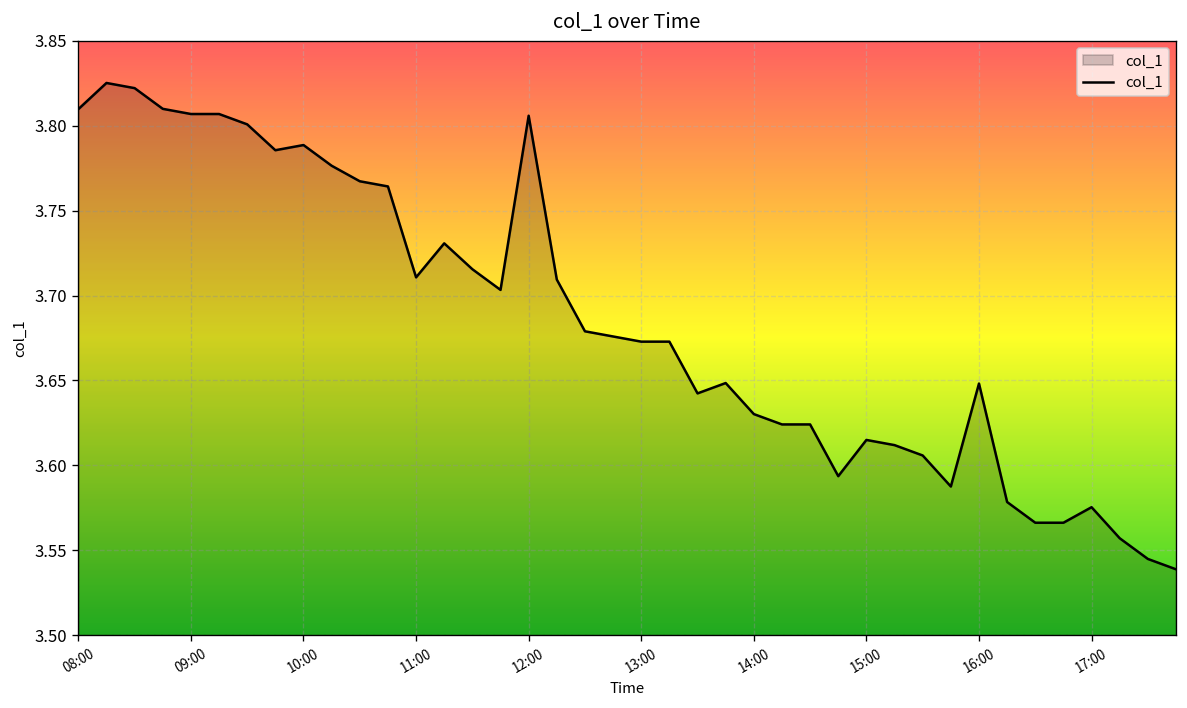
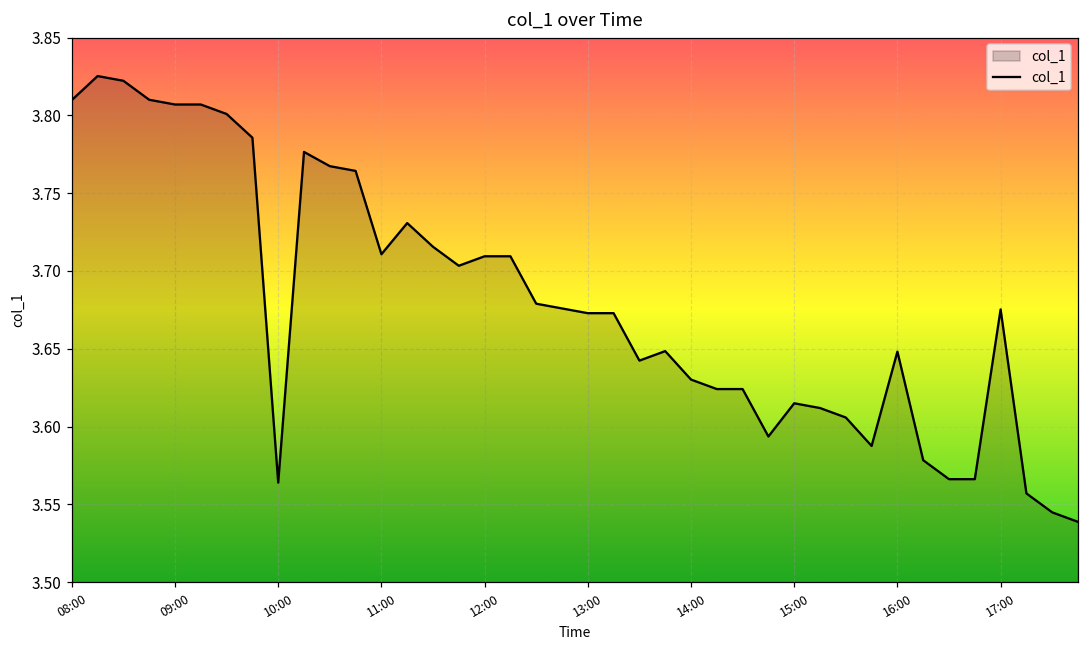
  {
    "08:00": 3.810,
    "09:00": 3.807,
-   "10:00": 3.789,
+   "10:00": 3.564,
    "11:00": 3.711,
-   "12:00": 3.806,
+   "12:00": 3.709,
    "13:00": 3.673,
    "14:00": 3.630,
    "15:00": 3.615,
    "16:00": 3.648,
-   "17:00": 3.575
+   "17:00": 3.675
  }
